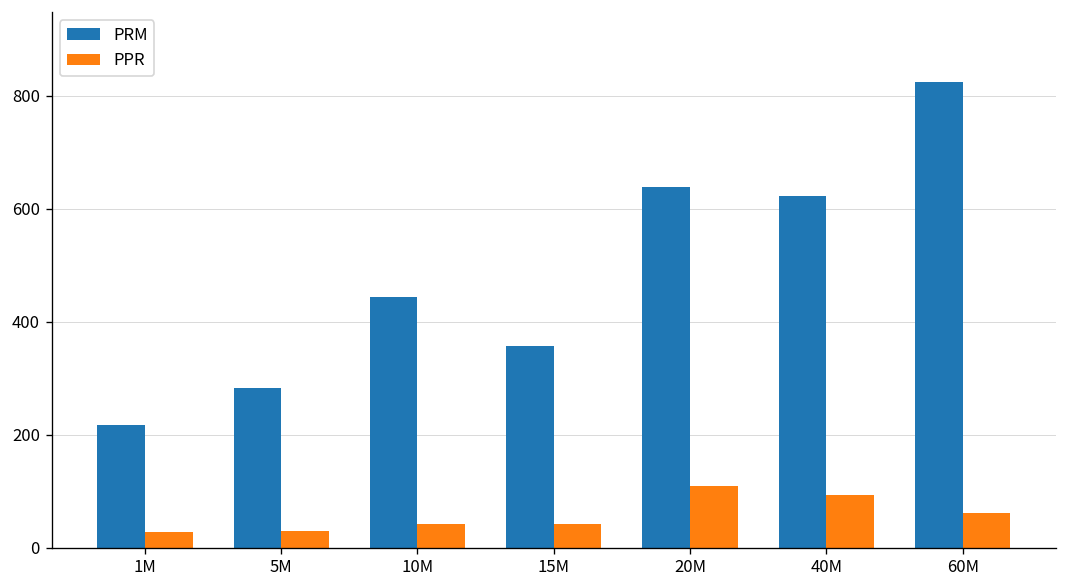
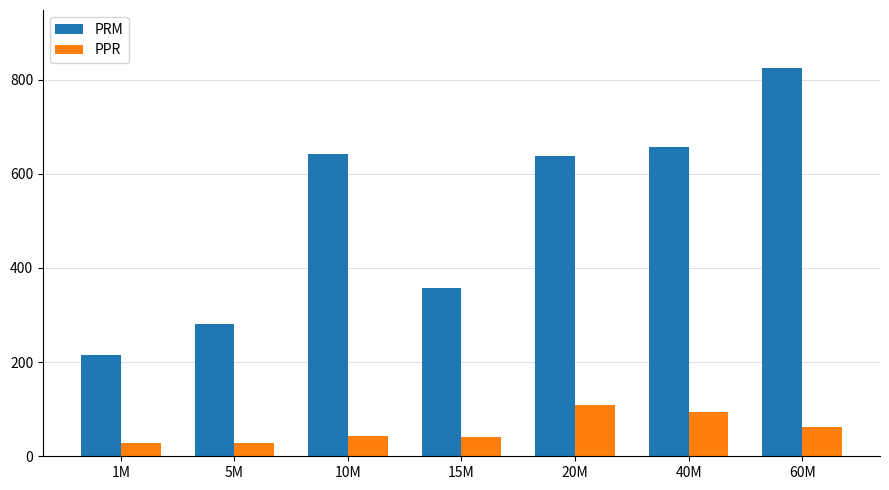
  {
    "PRM": {
      "1M": 220,
      "5M": 280,
-     "10M": 440,
+     "10M": 640,
      "15M": 360,
      "20M": 640,
-     "40M": 620,
+     "40M": 660,
      "60M": 820
    },
    "PPR": {
      "1M": 30,
      "5M": 30,
      "10M": 40,
      "15M": 40,
      "20M": 110,
      "40M": 90,
      "60M": 60
    }
  }
